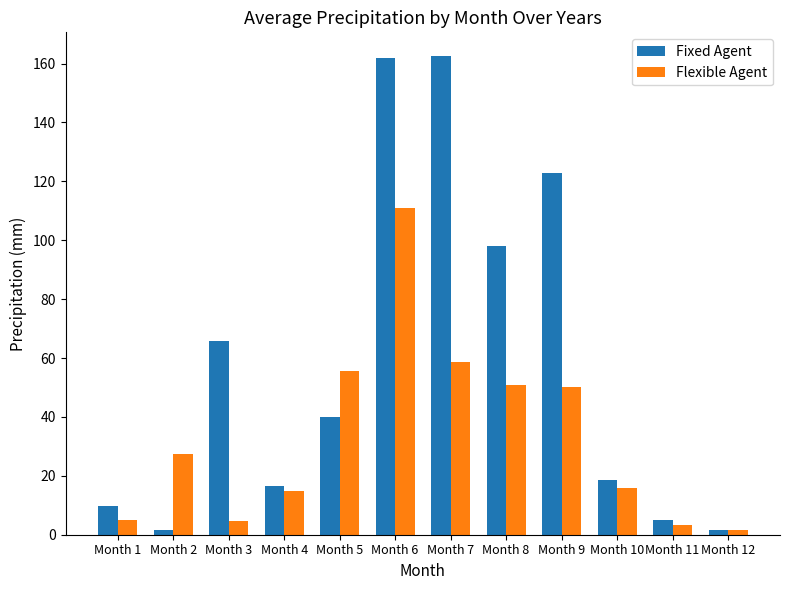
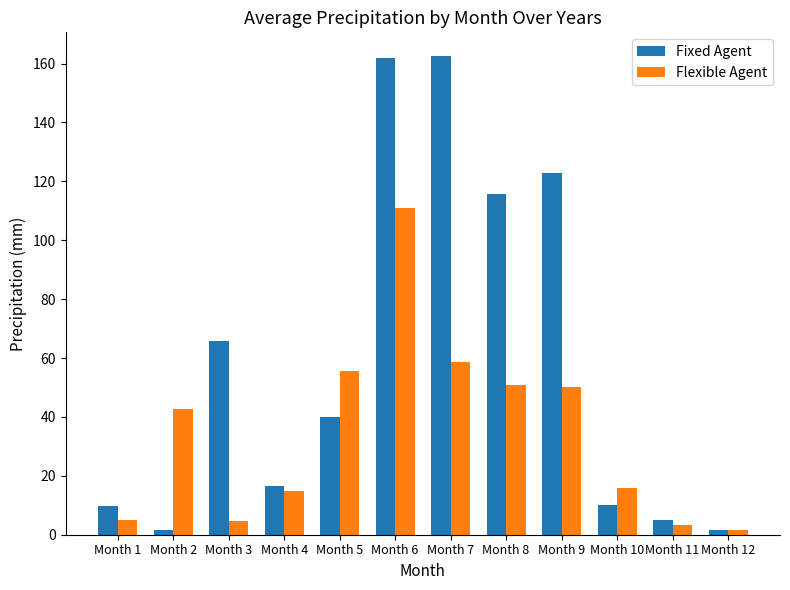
  {
    "Fixed Agent": {
      "Month 1": 10,
      "Month 2": 1,
      "Month 3": 66,
      "Month 4": 17,
      "Month 5": 40,
      "Month 6": 162,
      "Month 7": 162,
-     "Month 8": 98,
+     "Month 8": 116,
      "Month 9": 123,
-     "Month 10": 19,
+     "Month 10": 10,
      "Month 11": 5,
      "Month 12": 2
    },
    "Flexible Agent": {
      "Month 1": 5,
-     "Month 2": 27,
+     "Month 2": 43,
      "Month 3": 5,
      "Month 4": 15,
      "Month 5": 55,
      "Month 6": 111,
      "Month 7": 59,
      "Month 8": 51,
      "Month 9": 50,
      "Month 10": 16,
      "Month 11": 3,
      "Month 12": 1
    }
  }
